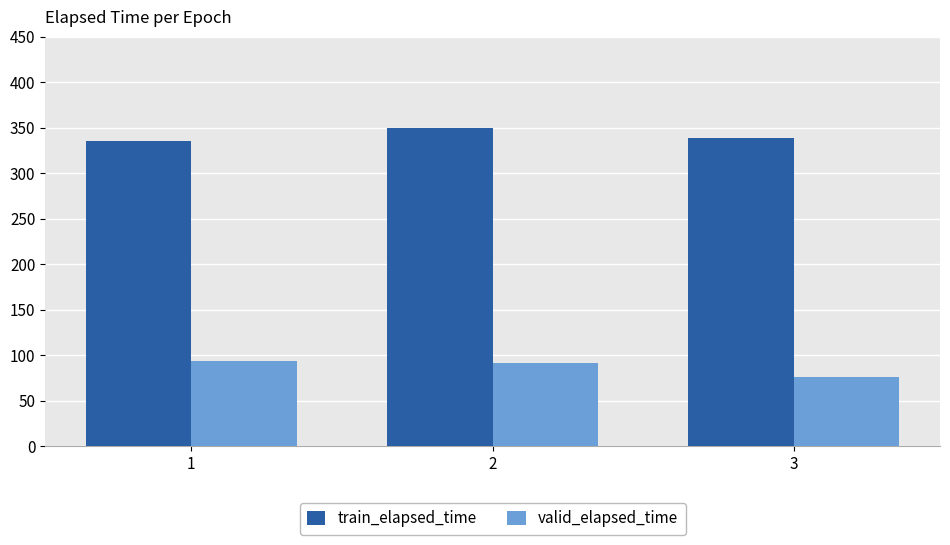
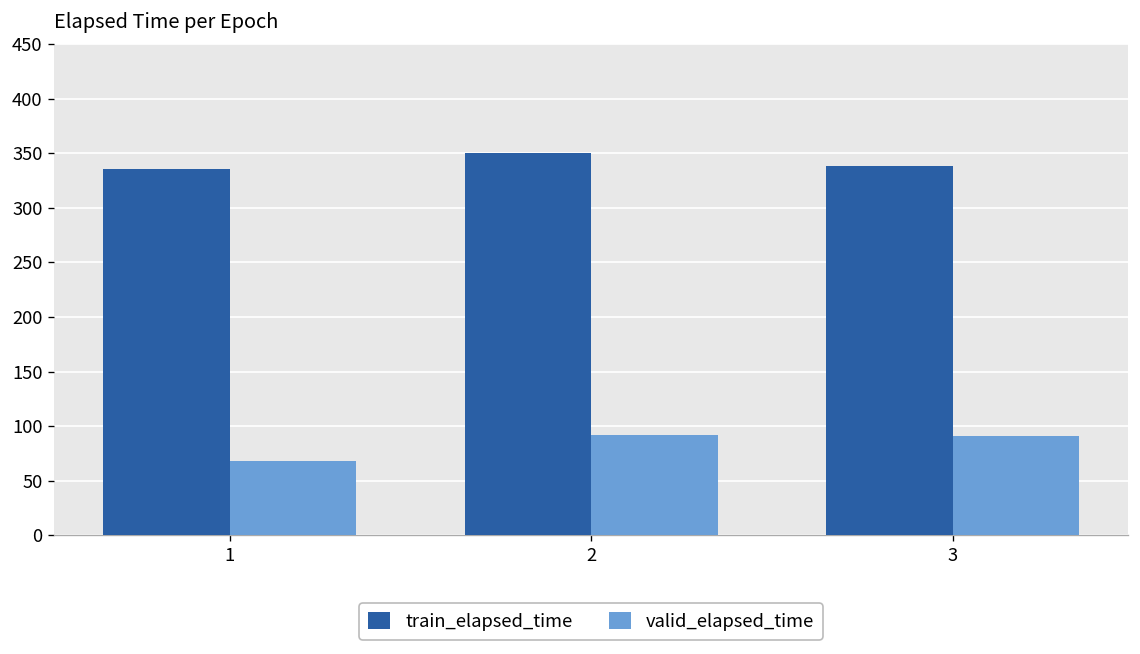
  {
    "train_elapsed_time": {
      "1": 340,
      "2": 350,
      "3": 340
    },
    "valid_elapsed_time": {
-     "1": 90,
+     "1": 70,
      "2": 90,
-     "3": 80
+     "3": 90
    }
  }
